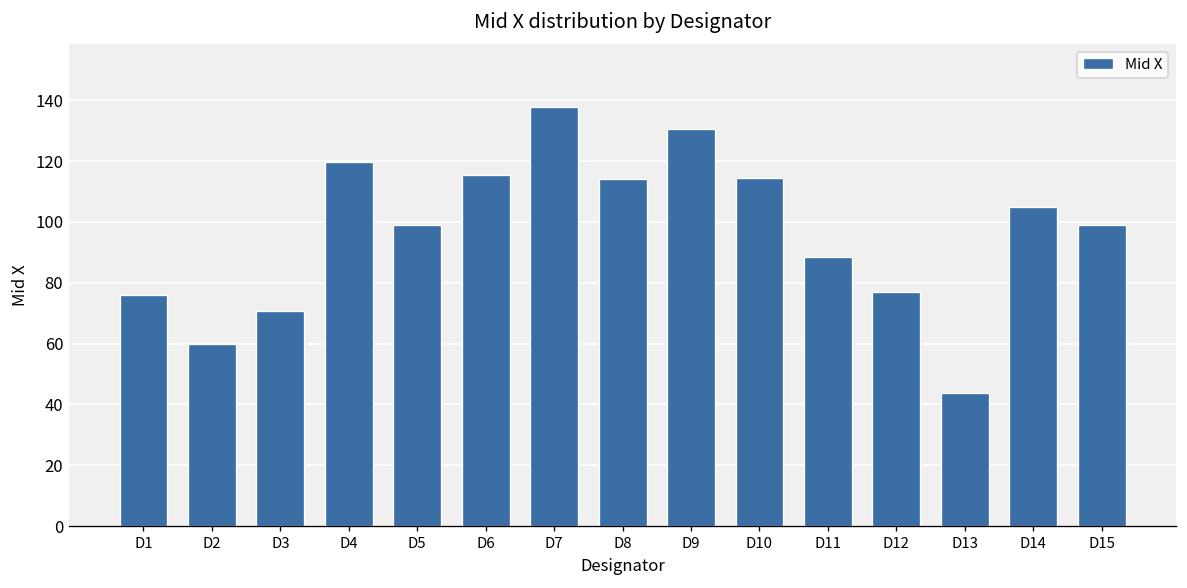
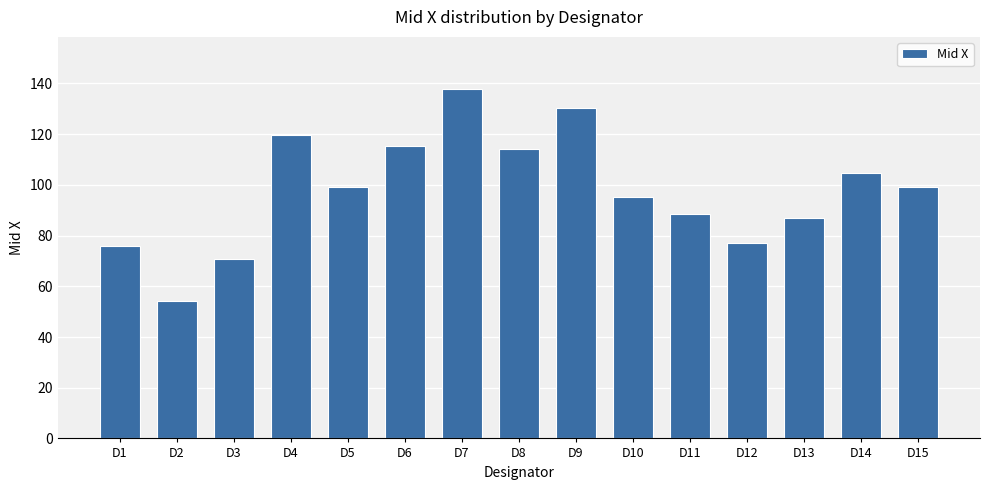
  {
    "D1": 76,
-   "D2": 60,
+   "D2": 54,
    "D3": 71,
    "D4": 120,
    "D5": 99,
    "D6": 116,
    "D7": 138,
    "D8": 114,
    "D9": 130,
-   "D10": 115,
+   "D10": 95,
    "D11": 88,
    "D12": 77,
-   "D13": 44,
+   "D13": 87,
    "D14": 105,
    "D15": 99
  }
